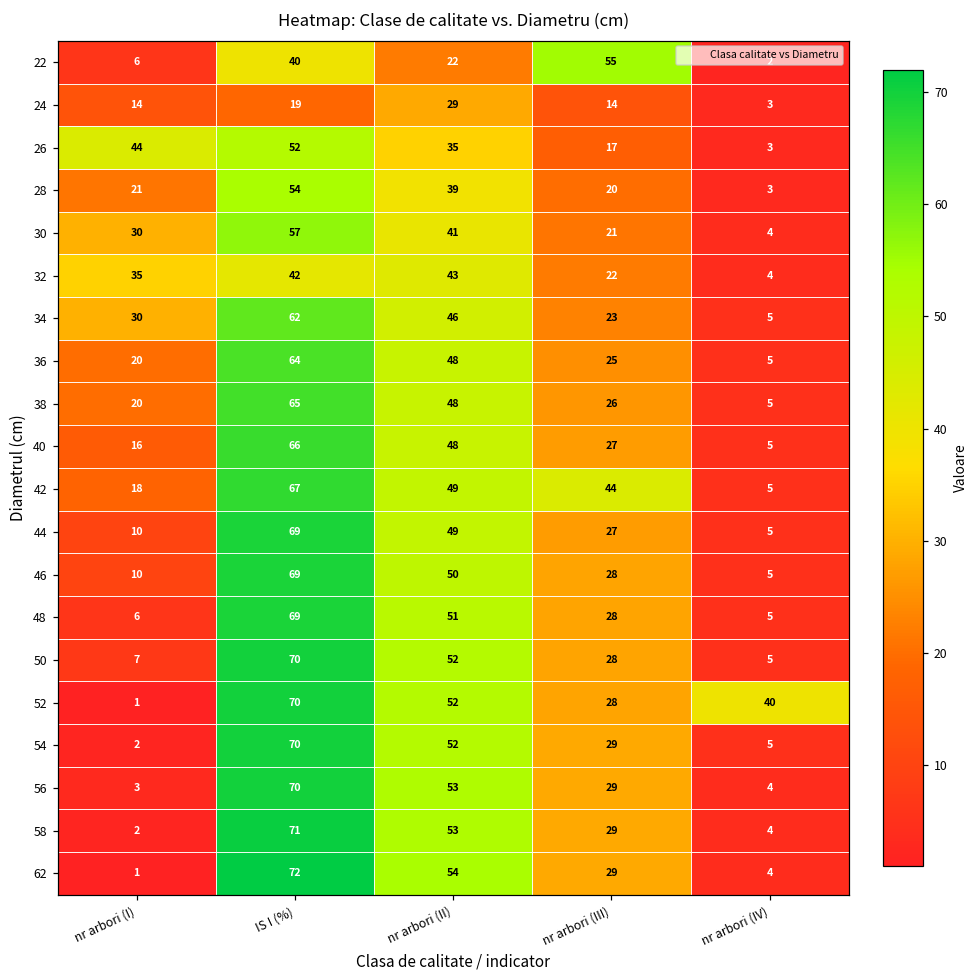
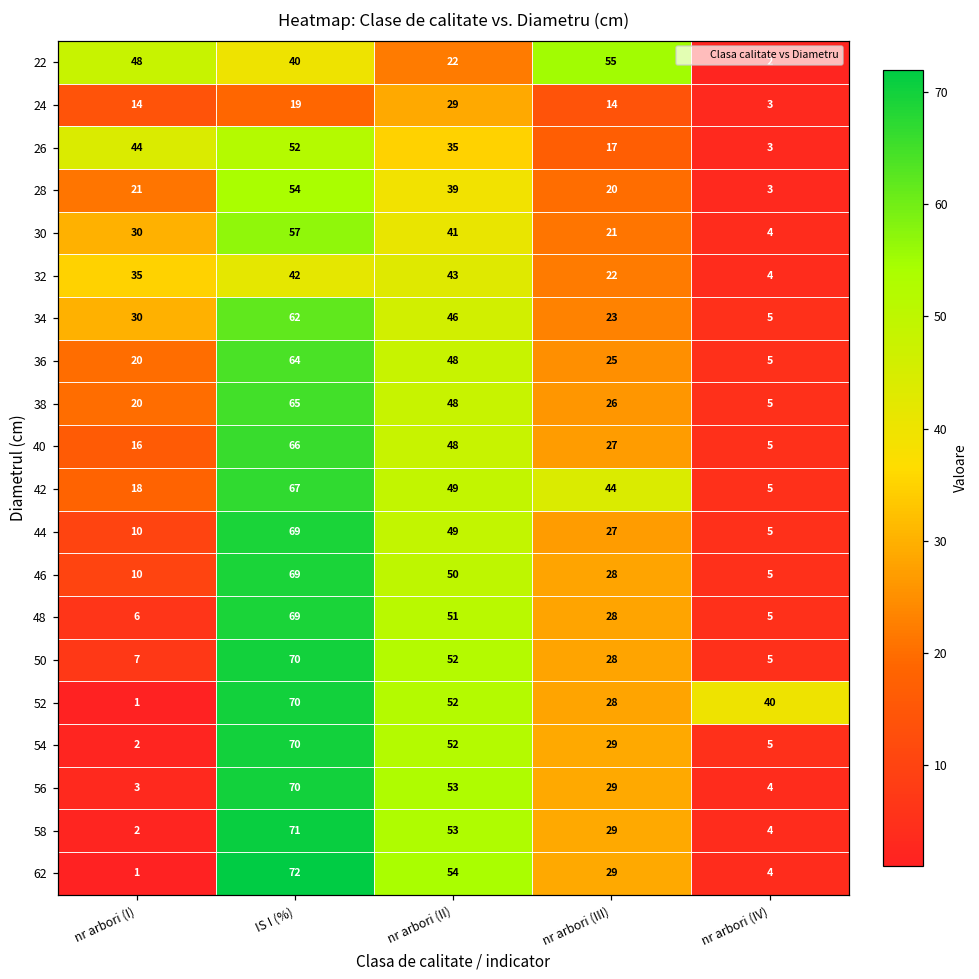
  {
    "22": {
-     "nr arbori (I)": 6,
+     "nr arbori (I)": 48,
      "IS I (%)": 40,
      "nr arbori (II)": 22,
      "nr arbori (III)": 55
    },
    "24": {
      "nr arbori (I)": 14,
      "IS I (%)": 19,
      "nr arbori (II)": 29,
      "nr arbori (III)": 14,
      "nr arbori (IV)": 3
    },
    "26": {
      "nr arbori (I)": 44,
      "IS I (%)": 52,
      "nr arbori (II)": 35,
      "nr arbori (III)": 17,
      "nr arbori (IV)": 3
    },
    "28": {
      "nr arbori (I)": 21,
      "IS I (%)": 54,
      "nr arbori (II)": 39,
      "nr arbori (III)": 20,
      "nr arbori (IV)": 3
    },
    "30": {
      "nr arbori (I)": 30,
      "IS I (%)": 57,
      "nr arbori (II)": 41,
      "nr arbori (III)": 21,
      "nr arbori (IV)": 4
    },
    "32": {
      "nr arbori (I)": 35,
      "IS I (%)": 42,
      "nr arbori (II)": 43,
      "nr arbori (III)": 22,
      "nr arbori (IV)": 4
    },
    "34": {
      "nr arbori (I)": 30,
      "IS I (%)": 62,
      "nr arbori (II)": 46,
      "nr arbori (III)": 23,
      "nr arbori (IV)": 5
    },
    "36": {
      "nr arbori (I)": 20,
      "IS I (%)": 64,
      "nr arbori (II)": 48,
      "nr arbori (III)": 25,
      "nr arbori (IV)": 5
    },
    "38": {
      "nr arbori (I)": 20,
      "IS I (%)": 65,
      "nr arbori (II)": 48,
      "nr arbori (III)": 26,
      "nr arbori (IV)": 5
    },
    "40": {
      "nr arbori (I)": 16,
      "IS I (%)": 66,
      "nr arbori (II)": 48,
      "nr arbori (III)": 27,
      "nr arbori (IV)": 5
    },
    "42": {
      "nr arbori (I)": 18,
      "IS I (%)": 67,
      "nr arbori (II)": 49,
      "nr arbori (III)": 44,
      "nr arbori (IV)": 5
    },
    "44": {
      "nr arbori (I)": 10,
      "IS I (%)": 69,
      "nr arbori (II)": 49,
      "nr arbori (III)": 27,
      "nr arbori (IV)": 5
    },
    "46": {
      "nr arbori (I)": 10,
      "IS I (%)": 69,
      "nr arbori (II)": 50,
      "nr arbori (III)": 28,
      "nr arbori (IV)": 5
    },
    "48": {
      "nr arbori (I)": 6,
      "IS I (%)": 69,
      "nr arbori (II)": 51,
      "nr arbori (III)": 28,
      "nr arbori (IV)": 5
    },
    "50": {
      "nr arbori (I)": 7,
      "IS I (%)": 70,
      "nr arbori (II)": 52,
      "nr arbori (III)": 28,
      "nr arbori (IV)": 5
    },
    "52": {
      "nr arbori (I)": 1,
      "IS I (%)": 70,
      "nr arbori (II)": 52,
      "nr arbori (III)": 28,
      "nr arbori (IV)": 40
    },
    "54": {
      "nr arbori (I)": 2,
      "IS I (%)": 70,
      "nr arbori (II)": 52,
      "nr arbori (III)": 29,
      "nr arbori (IV)": 5
    },
    "56": {
      "nr arbori (I)": 3,
      "IS I (%)": 70,
      "nr arbori (II)": 53,
      "nr arbori (III)": 29,
      "nr arbori (IV)": 4
    },
    "58": {
      "nr arbori (I)": 2,
      "IS I (%)": 71,
      "nr arbori (II)": 53,
      "nr arbori (III)": 29,
      "nr arbori (IV)": 4
    },
    "62": {
      "nr arbori (I)": 1,
      "IS I (%)": 72,
      "nr arbori (II)": 54,
      "nr arbori (III)": 29,
      "nr arbori (IV)": 4
    }
  }
